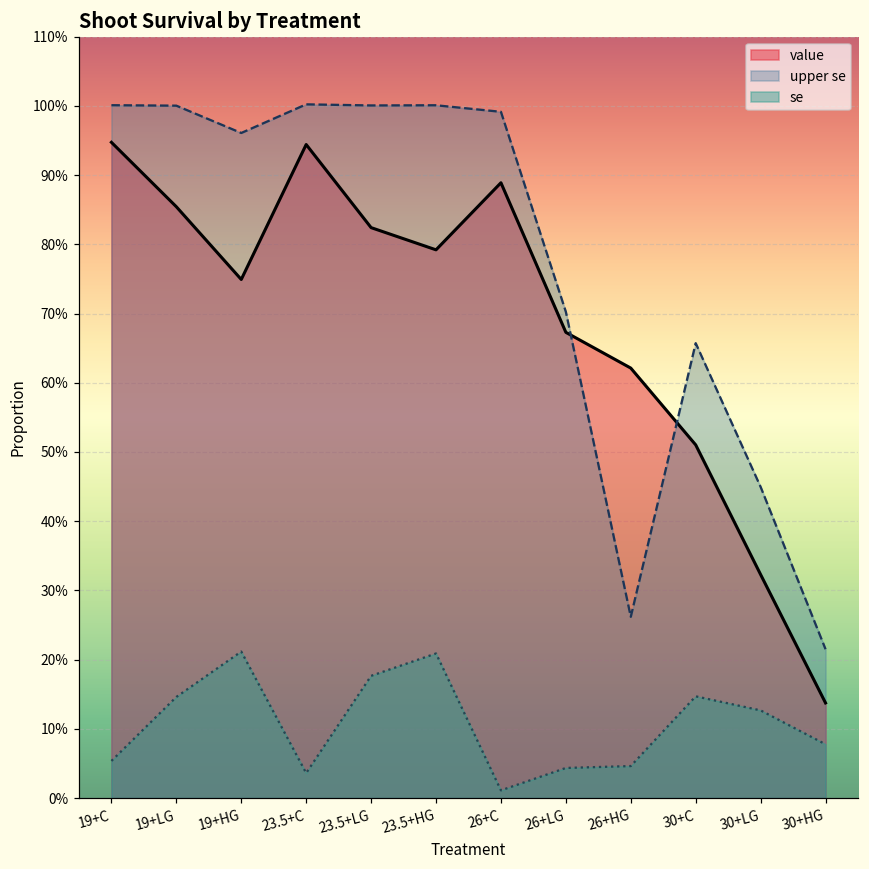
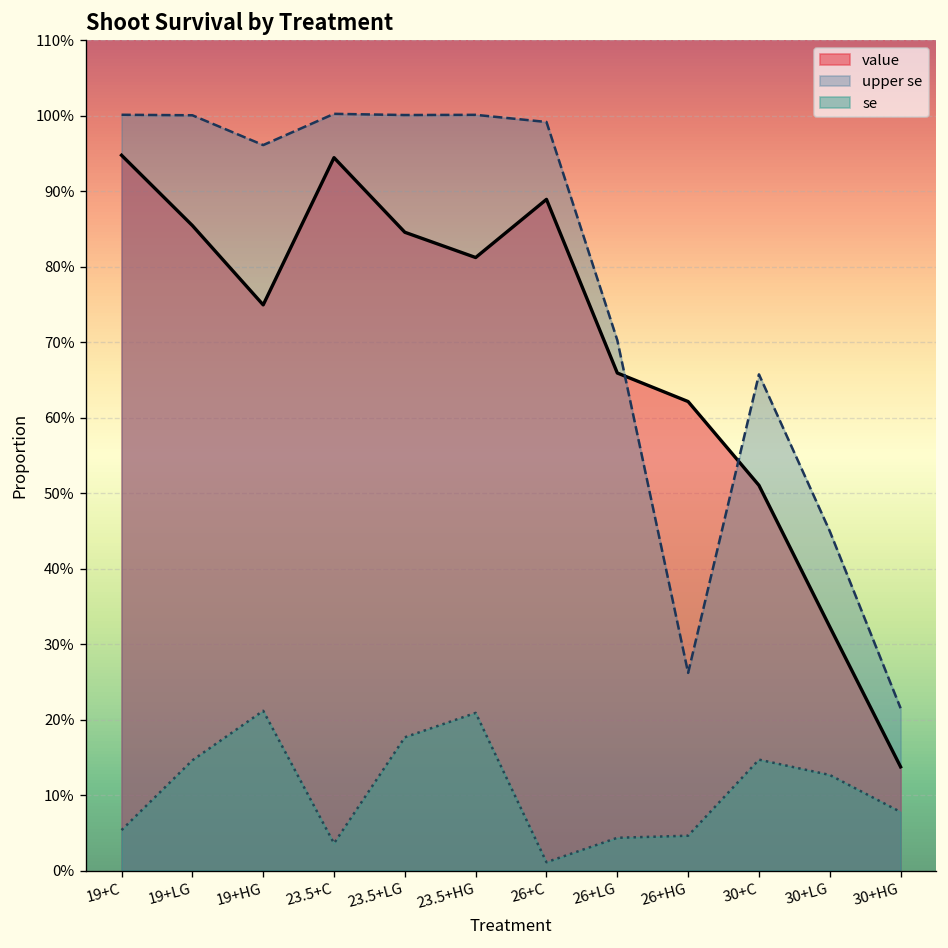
  {
    "value": {
      "19+C": "95%",
      "19+LG": "85%",
      "19+HG": "75%",
      "23.5+C": "94%",
-     "23.5+LG": "82%",
-     "23.5+HG": "79%",
+     "23.5+LG": "85%",
+     "23.5+HG": "81%",
      "26+C": "89%",
-     "26+LG": "67%",
+     "26+LG": "66%",
      "26+HG": "62%",
      "30+C": "51%",
      "30+LG": "32%",
      "30+HG": "14%"
    }
  }
